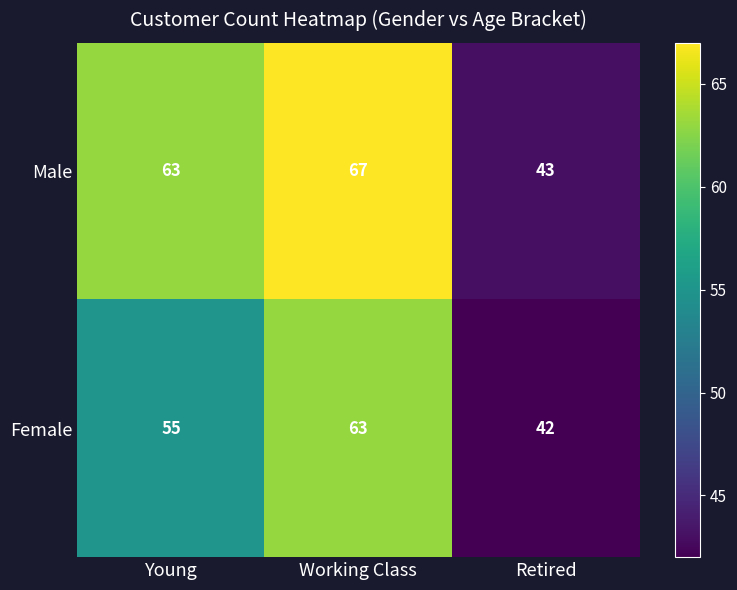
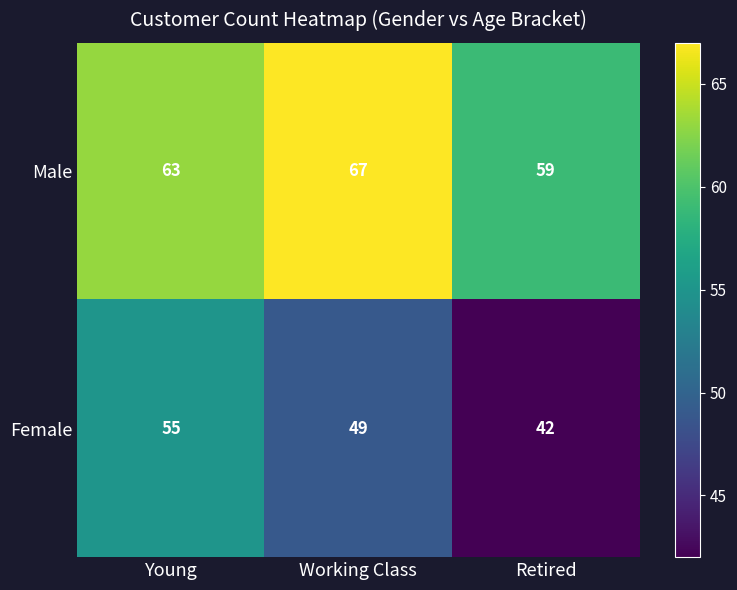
  {
    "Male": {
      "Young": 63,
      "Working Class": 67,
-     "Retired": 43
+     "Retired": 59
    },
    "Female": {
      "Young": 55,
-     "Working Class": 63,
+     "Working Class": 49,
      "Retired": 42
    }
  }
